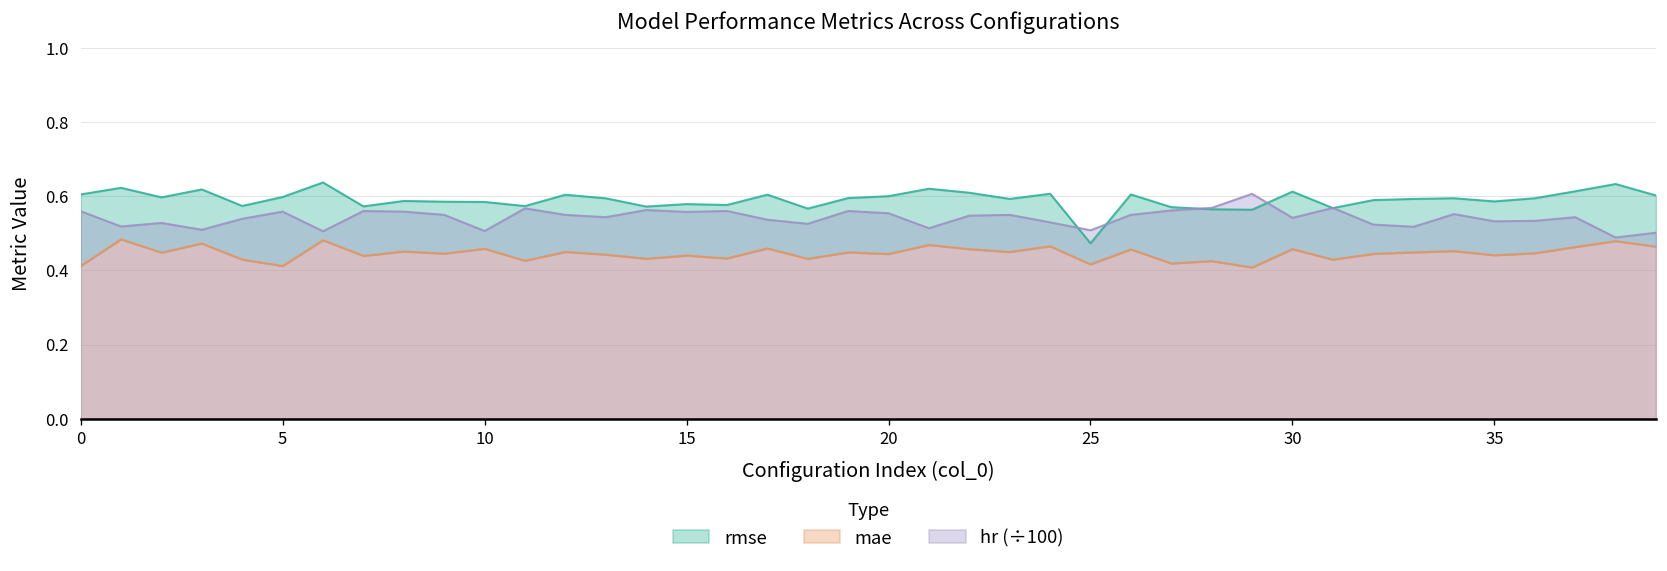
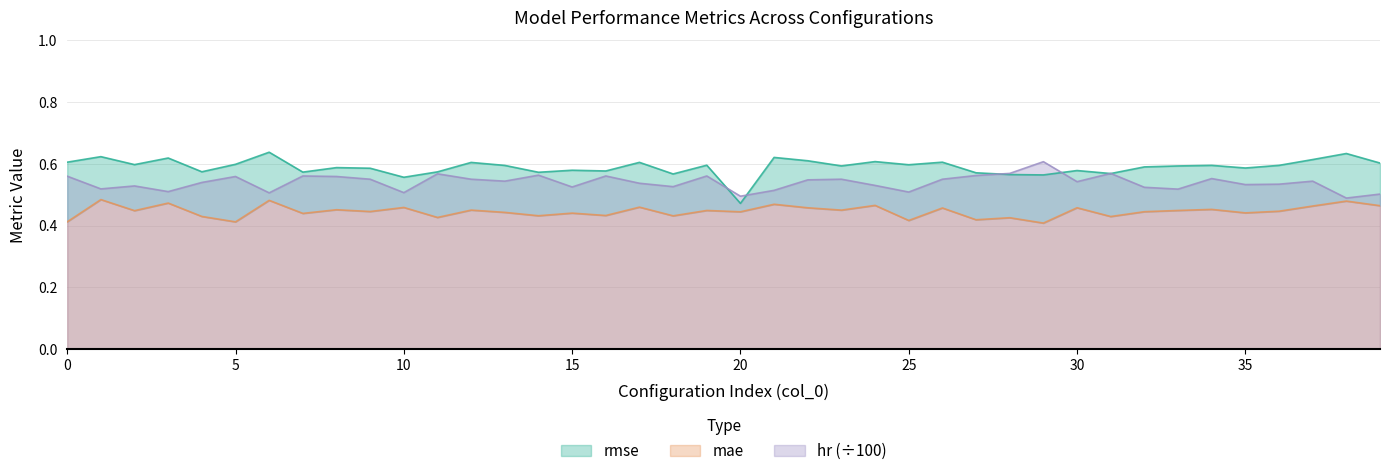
  {
    "rmse": {
      "0": 0.61,
      "5": 0.60,
-     "10": 0.59,
+     "10": 0.56,
      "15": 0.58,
-     "20": 0.60,
-     "25": 0.47,
-     "30": 0.61,
+     "20": 0.47,
+     "25": 0.60,
+     "30": 0.58,
      "35": 0.59
    },
    "mae": {
      "0": 0.41,
      "5": 0.41,
      "10": 0.46,
      "15": 0.44,
      "20": 0.44,
      "25": 0.42,
      "30": 0.46,
      "35": 0.44
    },
    "hr (÷100)": {
      "0": 0.56,
      "5": 0.56,
      "10": 0.51,
-     "15": 0.56,
-     "20": 0.55,
+     "15": 0.53,
+     "20": 0.50,
      "25": 0.51,
      "30": 0.54,
      "35": 0.53
    }
  }
